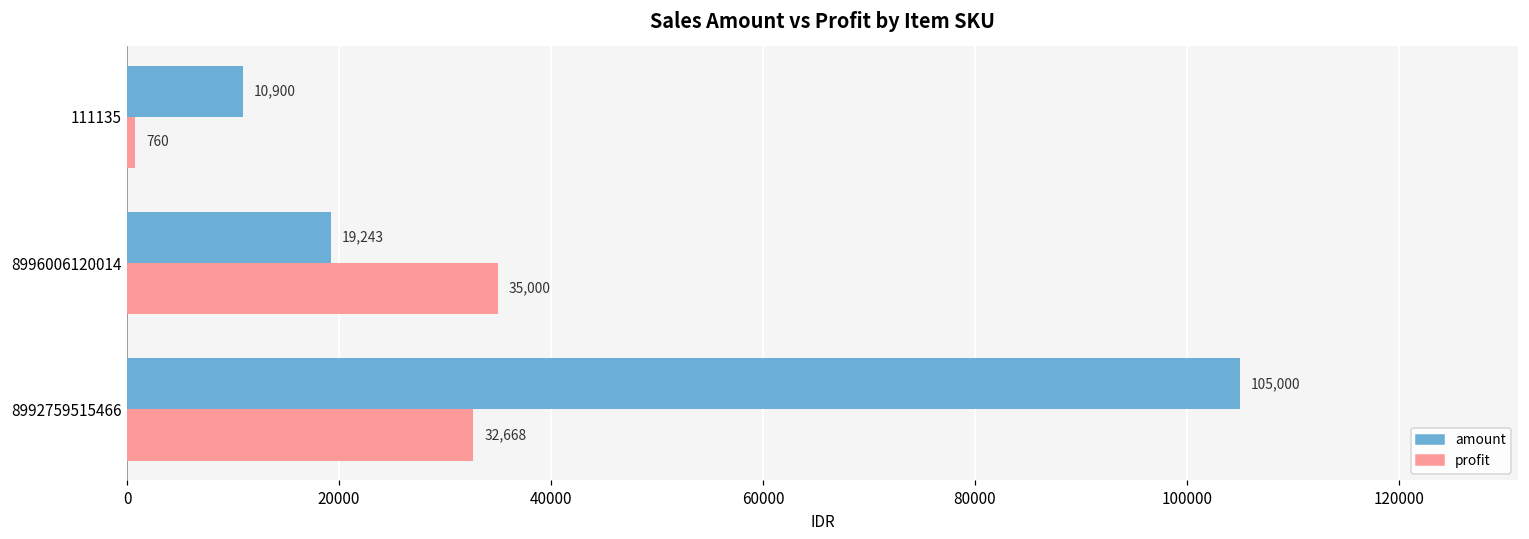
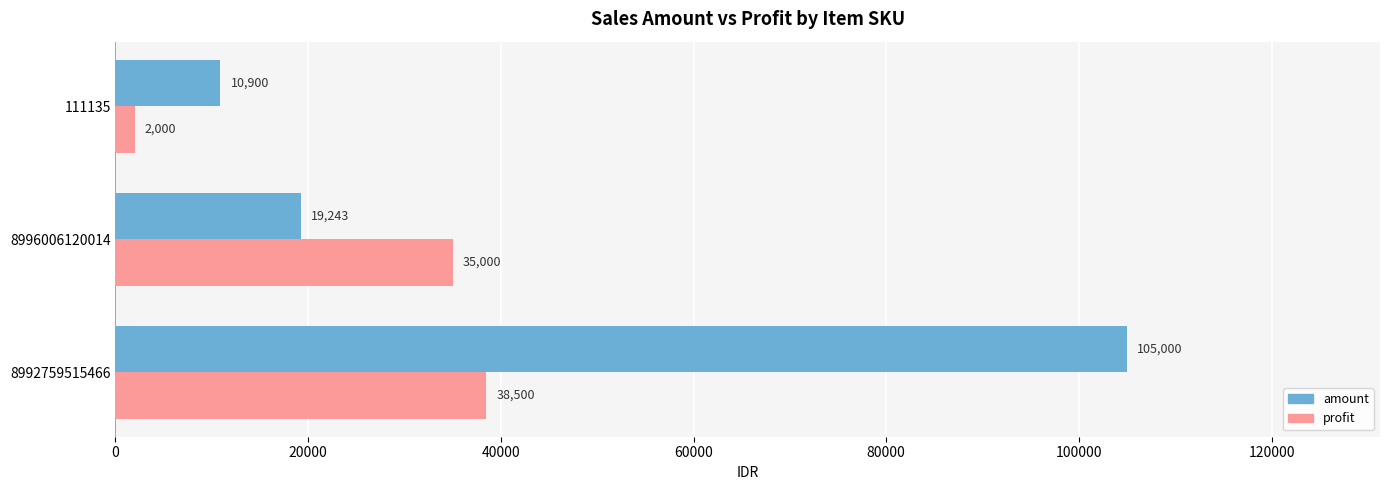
  {
    "amount": {
      "111135": "10,900",
      "8996006120014": "19,243",
      "8992759515466": "105,000"
    },
    "profit": {
-     "111135": "760",
+     "111135": "2,000",
      "8996006120014": "35,000",
-     "8992759515466": "32,668"
+     "8992759515466": "38,500"
    }
  }
